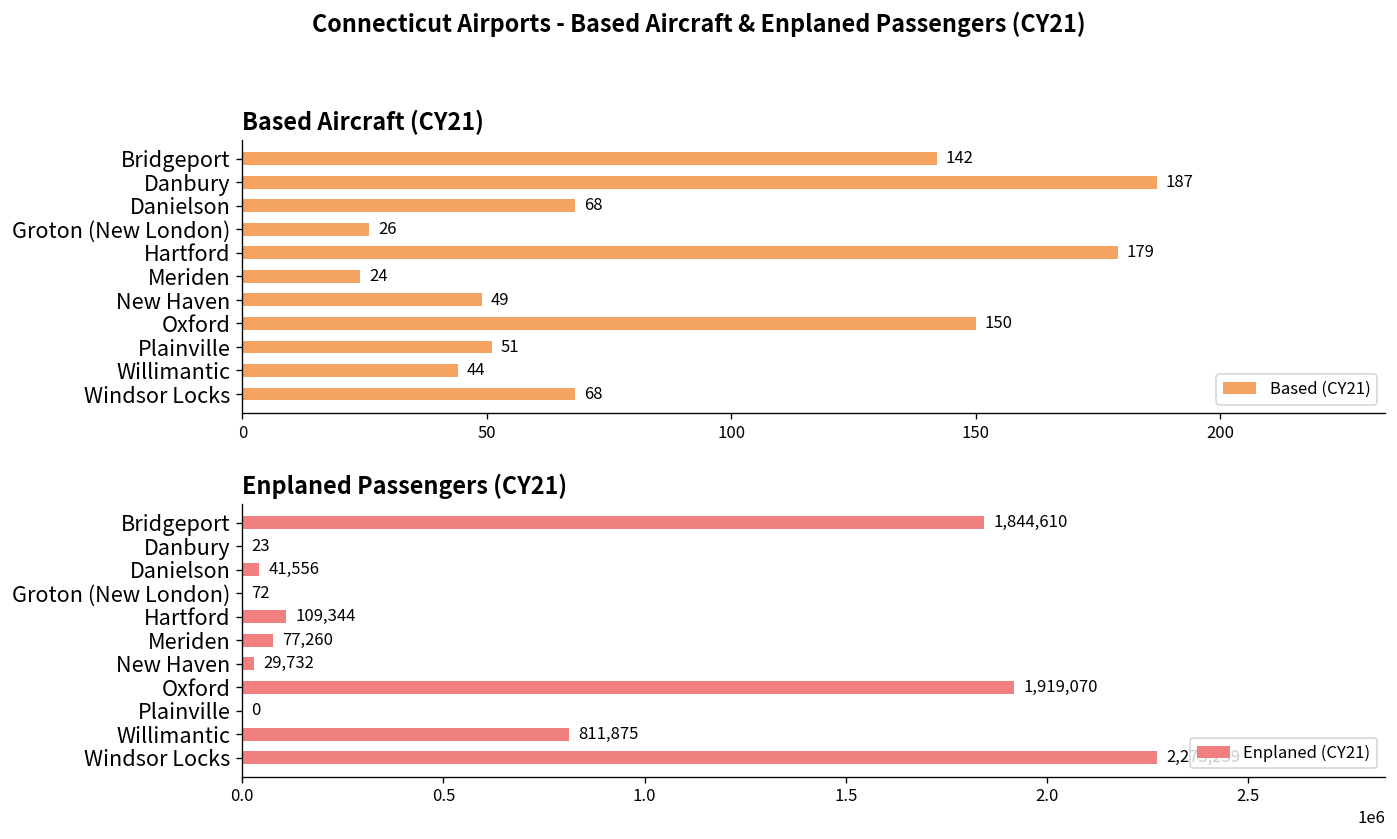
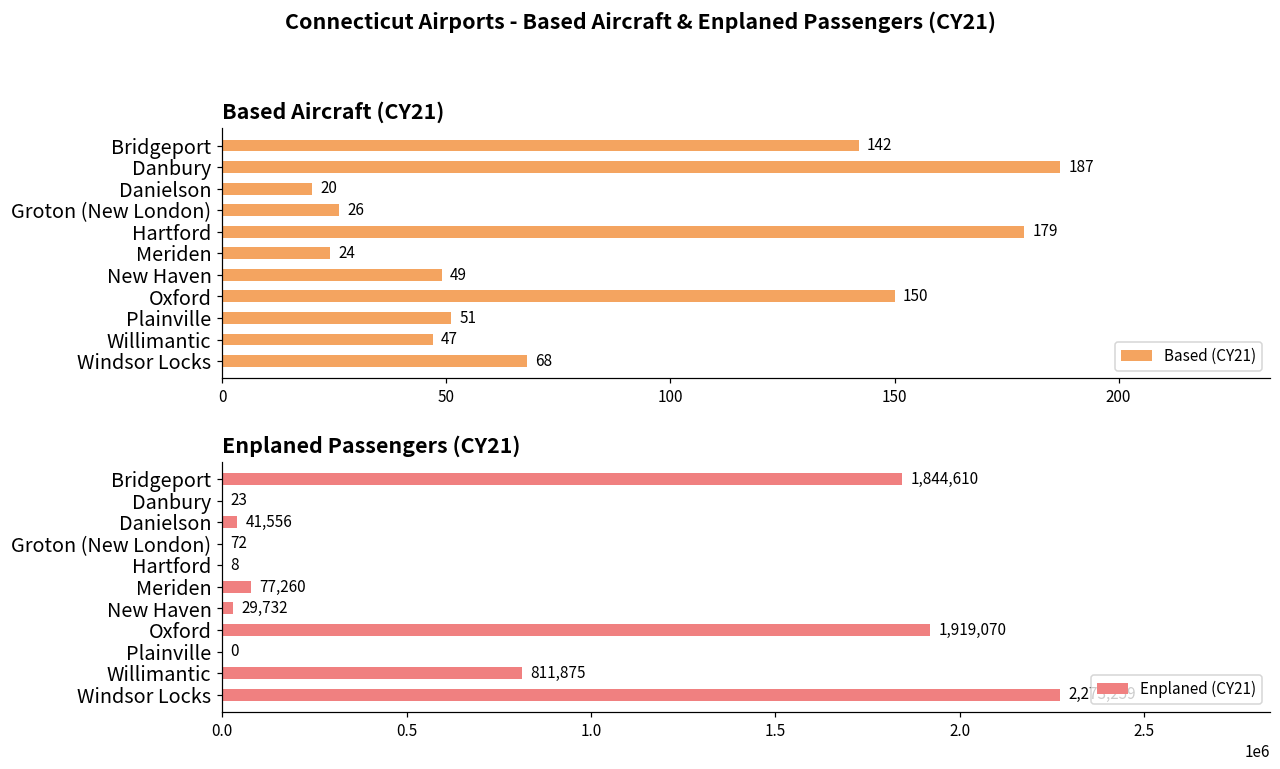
  {
    "Based Aircraft (CY21)": {
      "Bridgeport": "142",
      "Danbury": "187",
-     "Danielson": "68",
+     "Danielson": "20",
      "Groton (New London)": "26",
      "Hartford": "179",
      "Meriden": "24",
      "New Haven": "49",
      "Oxford": "150",
      "Plainville": "51",
-     "Willimantic": "44",
+     "Willimantic": "47",
      "Windsor Locks": "68"
    },
    "Enplaned Passengers (CY21)": {
      "Bridgeport": "1,844,610",
      "Danbury": "23",
      "Danielson": "41,556",
      "Groton (New London)": "72",
-     "Hartford": "109,344",
+     "Hartford": "8",
      "Meriden": "77,260",
      "New Haven": "29,732",
      "Oxford": "1,919,070",
      "Plainville": "0",
      "Willimantic": "811,875"
    }
  }
